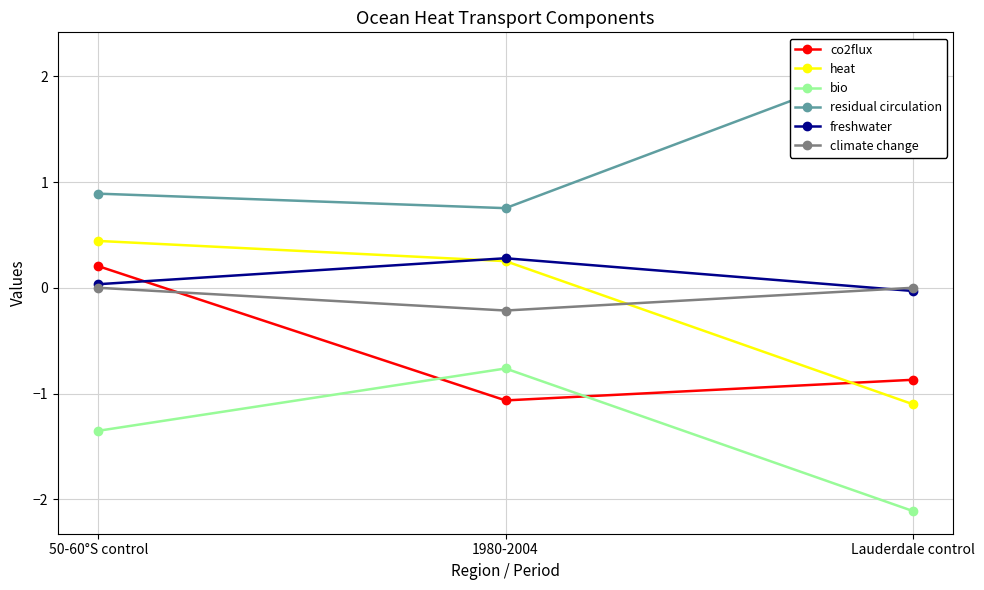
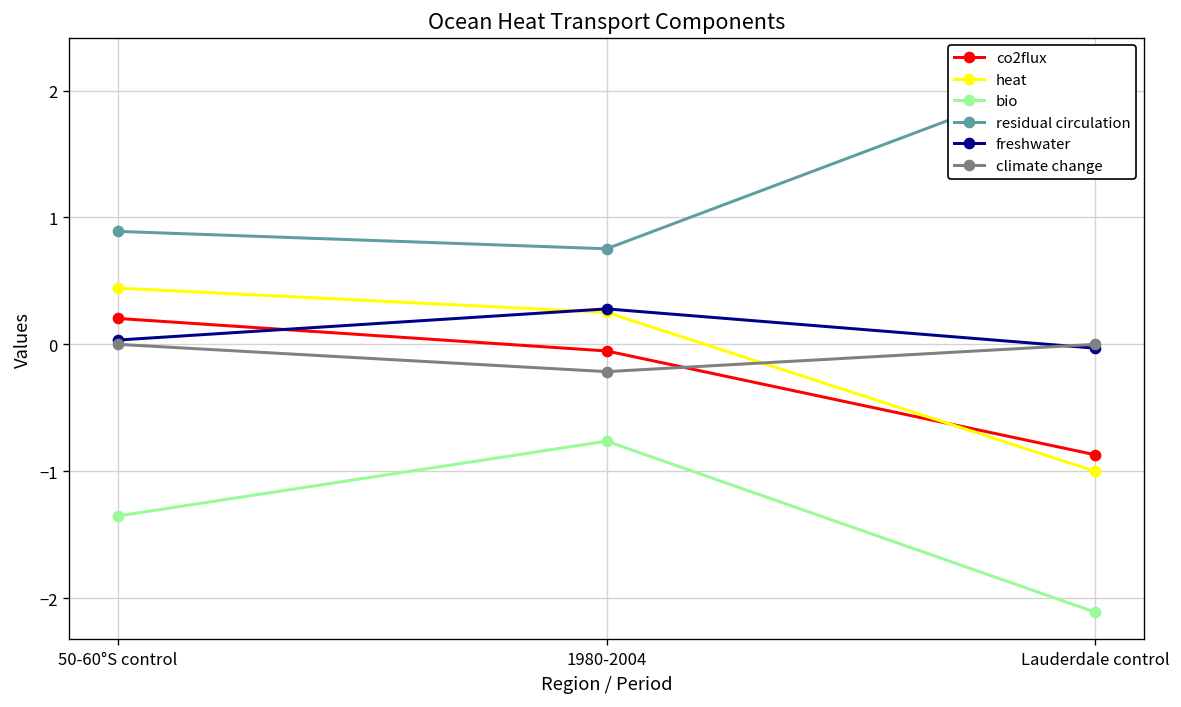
  {
    "co2flux": {
      "50-60°S control": 0.20,
-     "1980-2004": -1.07,
+     "1980-2004": -0.05,
      "Lauderdale control": -0.87
    },
    "heat": {
      "50-60°S control": 0.44,
      "1980-2004": 0.25,
-     "Lauderdale control": -1.1
+     "Lauderdale control": -1.0
    },
    "bio": {
      "50-60°S control": -1.35,
      "1980-2004": -0.76,
      "Lauderdale control": -2.11
    },
    "freshwater": {
      "50-60°S control": 0.03,
      "1980-2004": 0.28,
      "Lauderdale control": -0.03
    }
  }
